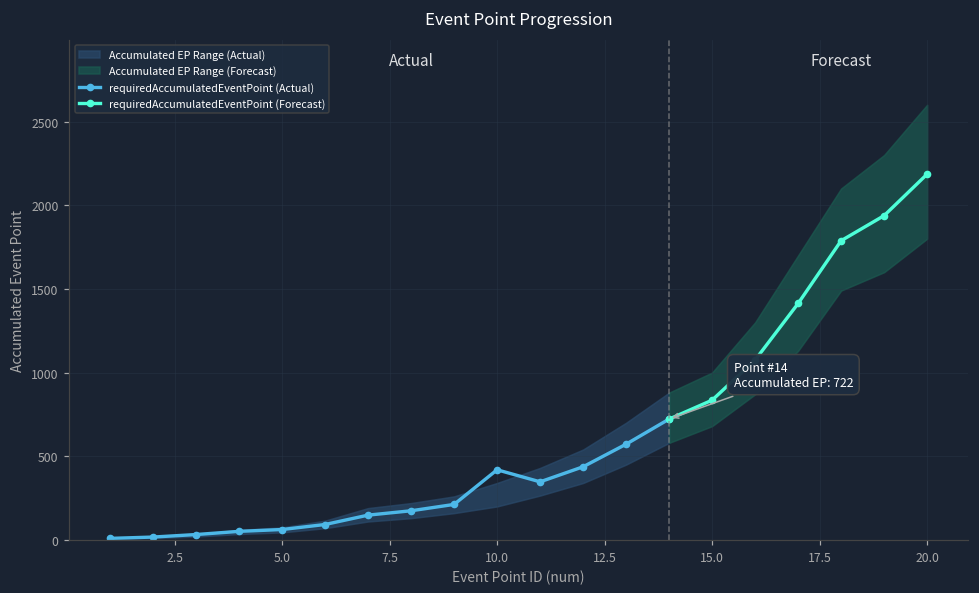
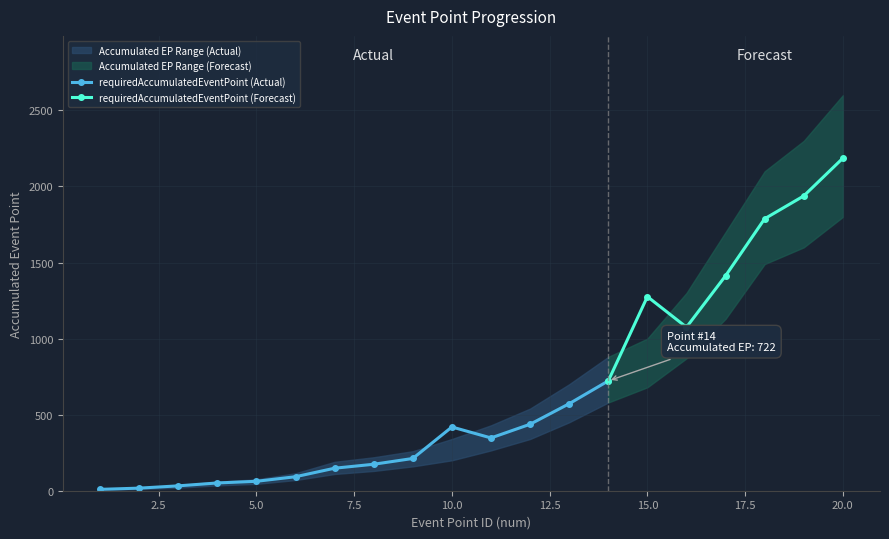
  {
    "requiredAccumulatedEventPoint (Actual)": {
      "10.0": 420
    },
    "requiredAccumulatedEventPoint (Forecast)": {
-     "15.0": 840,
+     "15.0": 1280,
      "20.0": 2190
    }
  }
